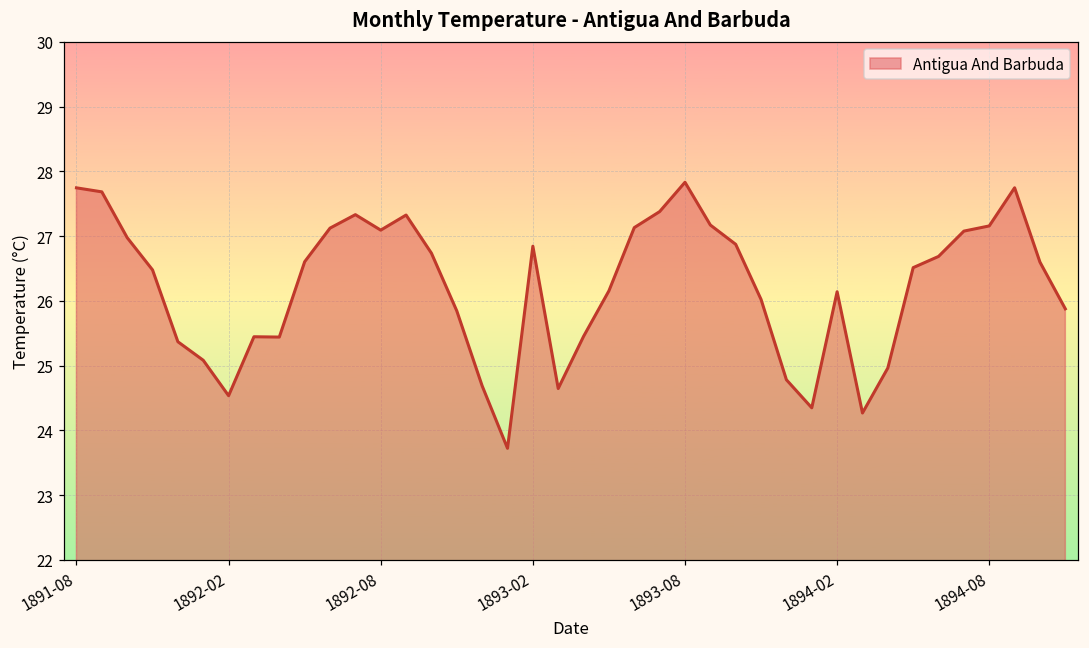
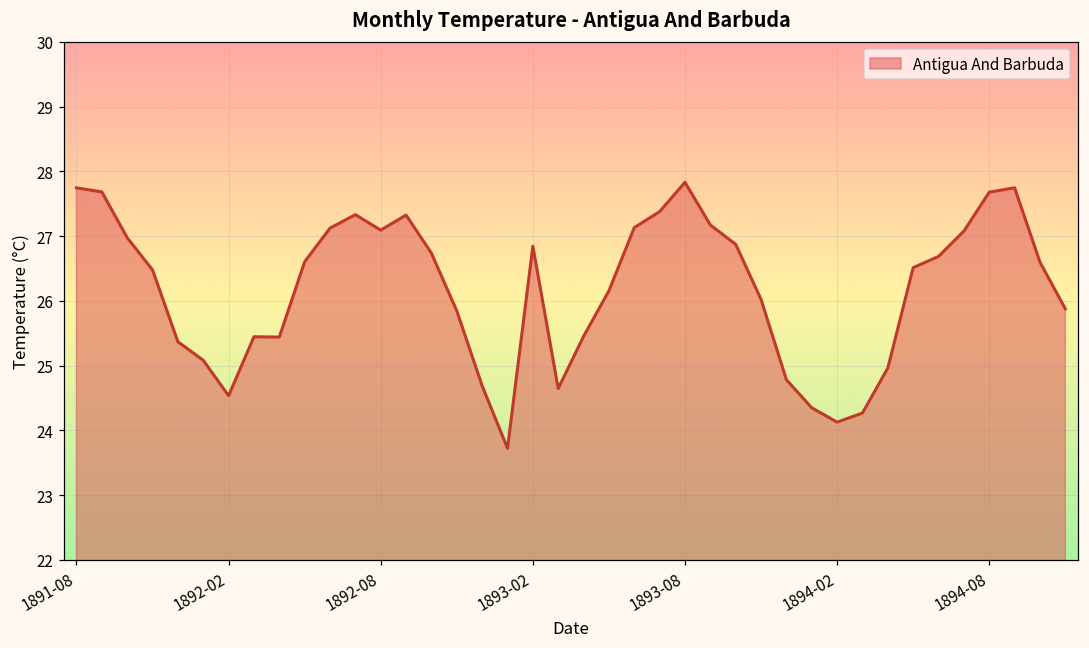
  {
    "1891-08": 27.7,
    "1892-02": 24.5,
    "1892-08": 27.1,
    "1893-02": 26.8,
    "1893-08": 27.8,
-   "1894-02": 26.1,
-   "1894-08": 27.2
+   "1894-02": 24.1,
+   "1894-08": 27.7
  }
